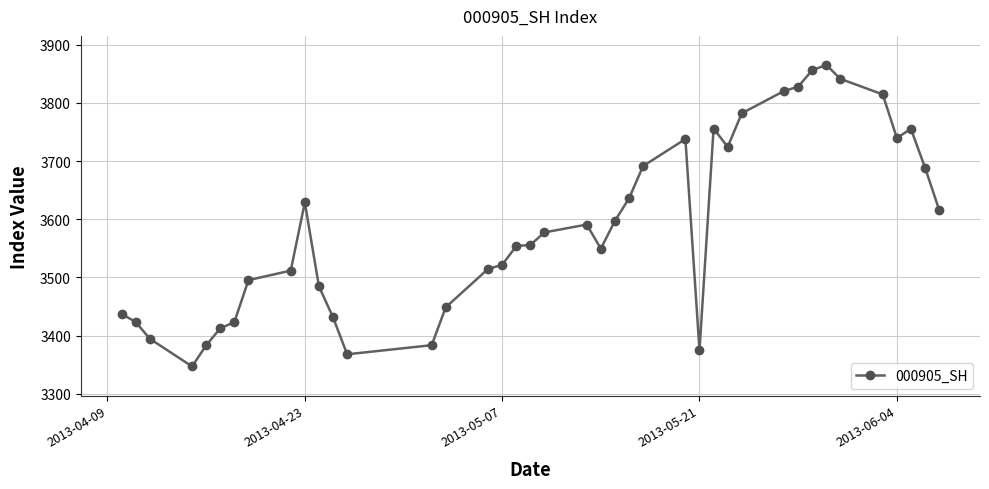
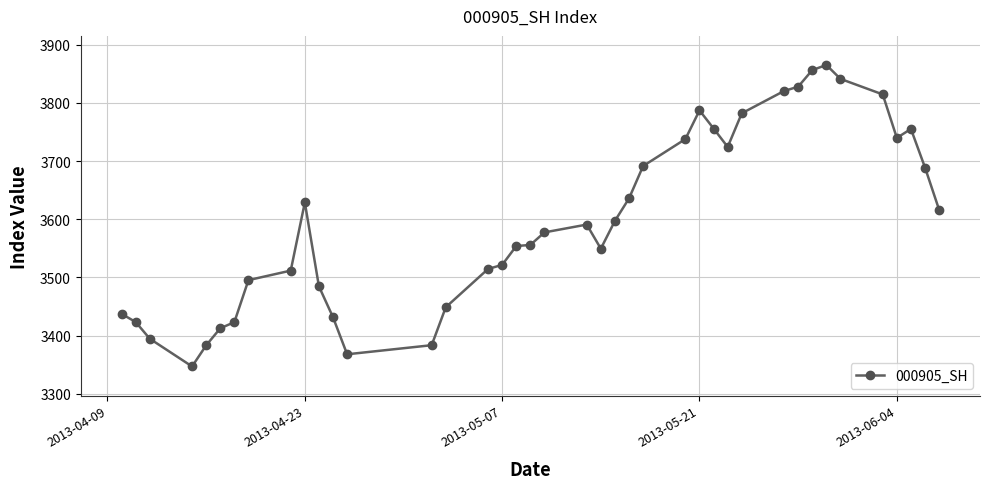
  {
    "2013-04-23": 3630,
    "2013-05-07": 3520,
-   "2013-05-21": 3370,
+   "2013-05-21": 3790,
    "2013-06-04": 3740
  }
